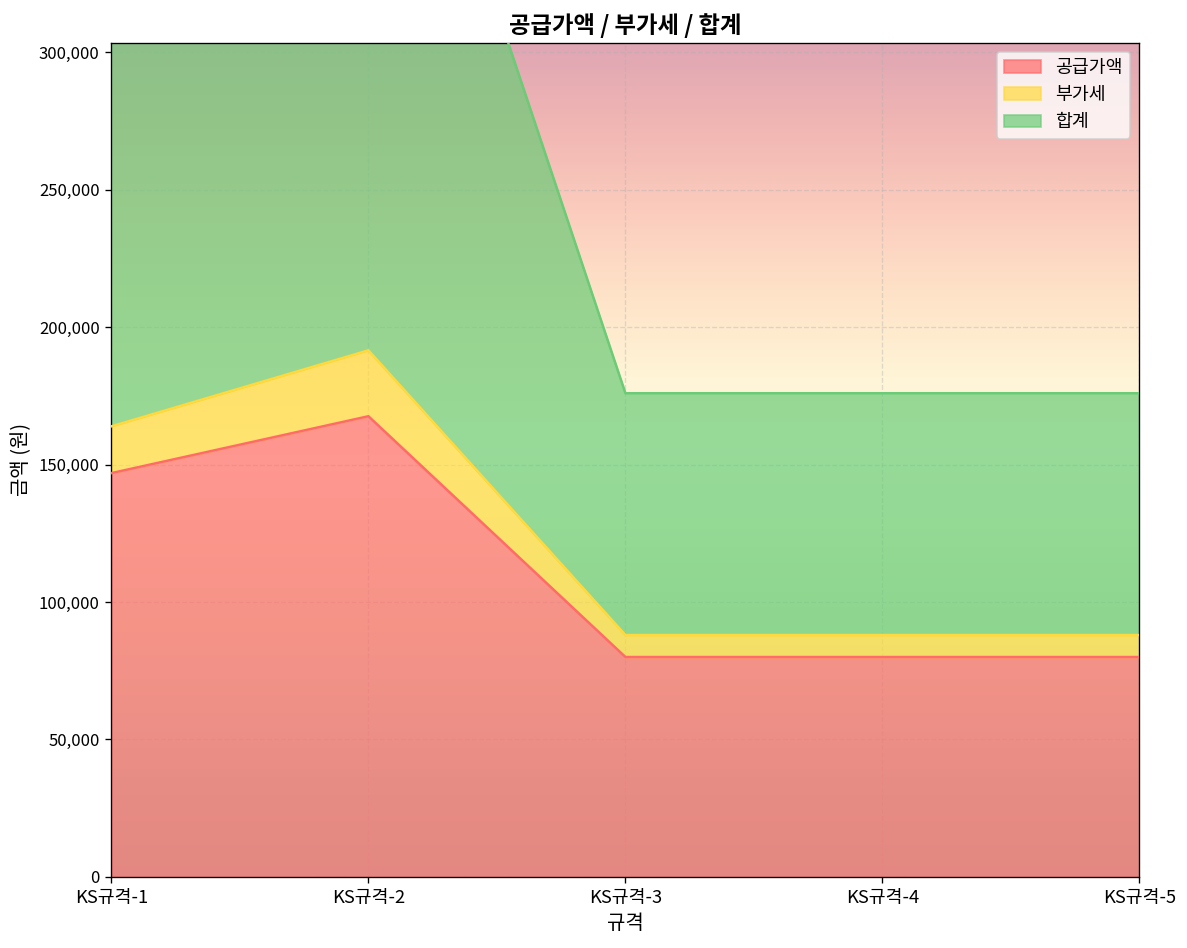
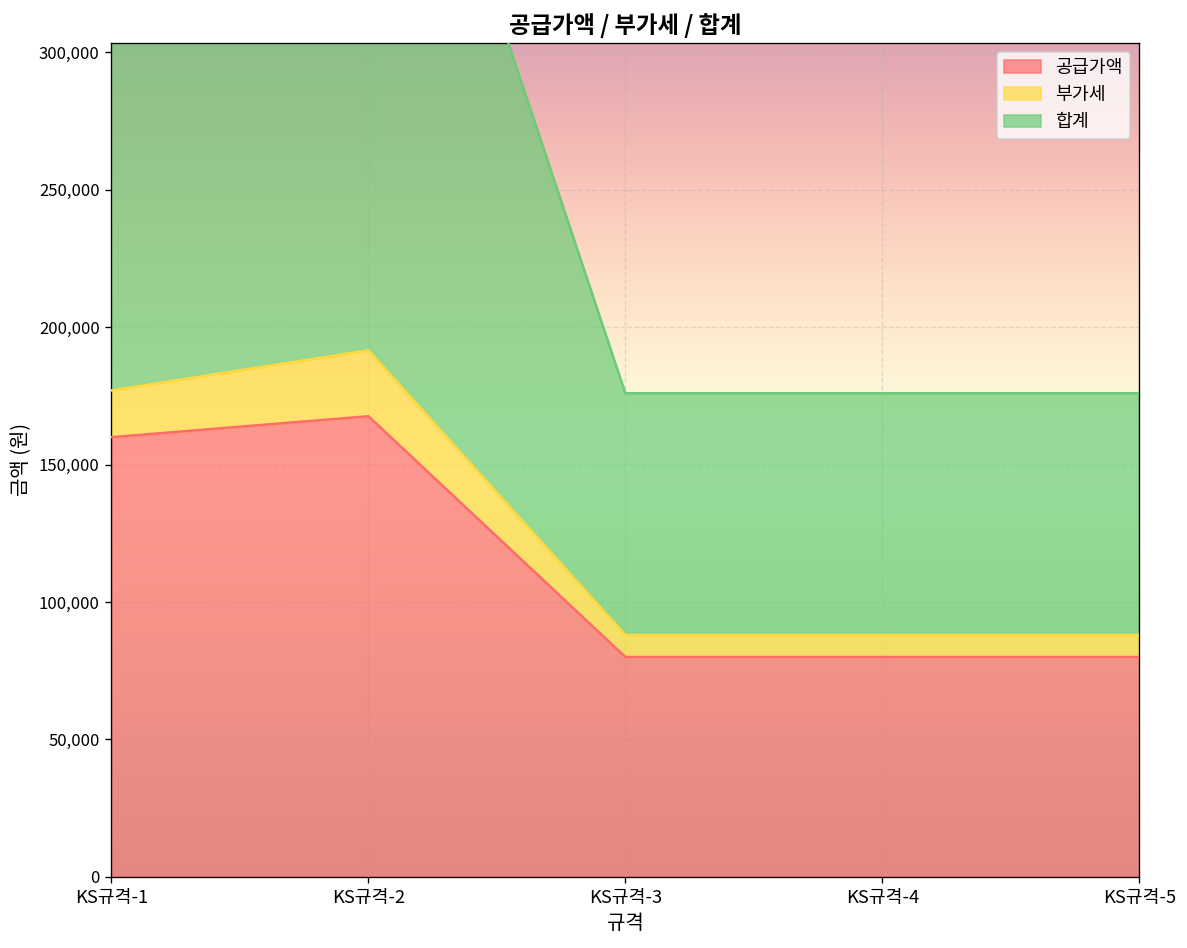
  {
    "공급가액": {
-     "KS규격-1": "147,000",
+     "KS규격-1": "160,000",
      "KS규격-2": "168,000",
      "KS규격-3": "80,000",
      "KS규격-4": "80,000",
      "KS규격-5": "80,000"
    },
    "부가세": {
      "KS규격-1": "17,000",
      "KS규격-2": "24,000",
      "KS규격-3": "8,000",
      "KS규격-4": "8,000",
      "KS규격-5": "8,000"
    },
    "합계": {
      "KS규격-3": "88,000",
      "KS규격-4": "88,000",
      "KS규격-5": "88,000"
    }
  }
